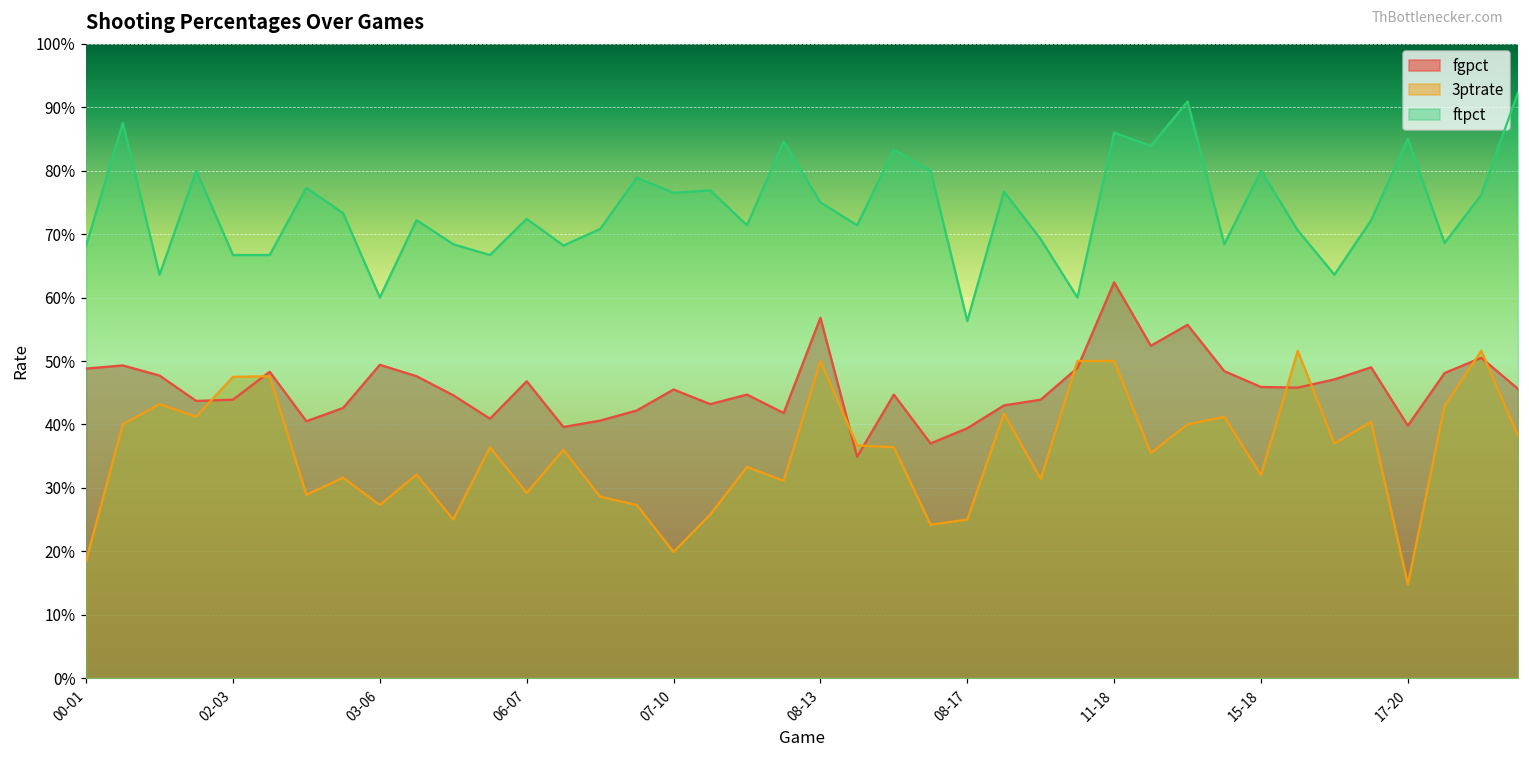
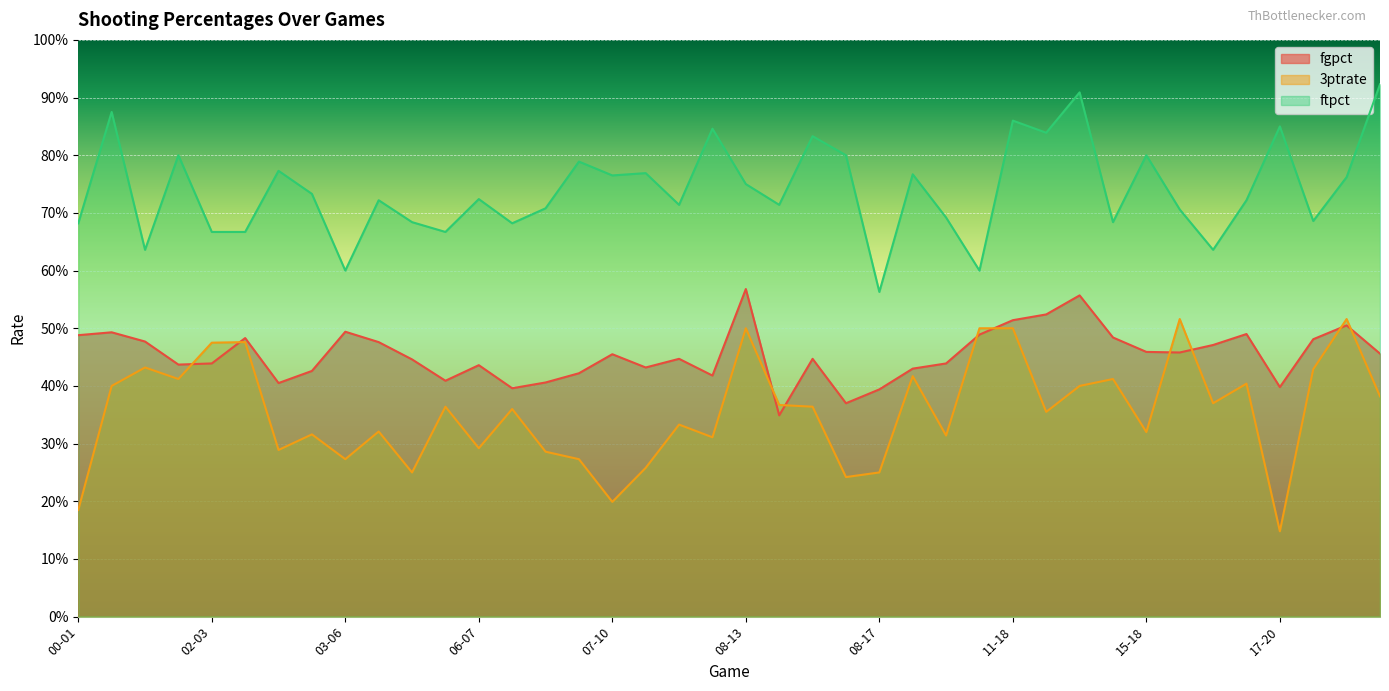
  {
    "fgpct": {
      "00-01": "49%",
      "02-03": "44%",
      "03-06": "49%",
-     "06-07": "47%",
+     "06-07": "44%",
      "07-10": "46%",
      "08-13": "57%",
      "08-17": "39%",
-     "11-18": "62%",
+     "11-18": "51%",
      "15-18": "46%",
      "17-20": "40%"
    },
    "3ptrate": {
      "00-01": "19%",
      "02-03": "48%",
      "03-06": "27%",
      "06-07": "29%",
      "07-10": "20%",
      "08-13": "50%",
      "08-17": "25%",
      "11-18": "50%",
      "15-18": "32%",
      "17-20": "15%"
    },
    "ftpct": {
      "00-01": "68%",
      "02-03": "67%",
      "03-06": "60%",
      "06-07": "72%",
      "07-10": "77%",
      "08-13": "75%",
      "08-17": "56%",
      "11-18": "86%",
      "15-18": "80%",
      "17-20": "85%"
    }
  }
